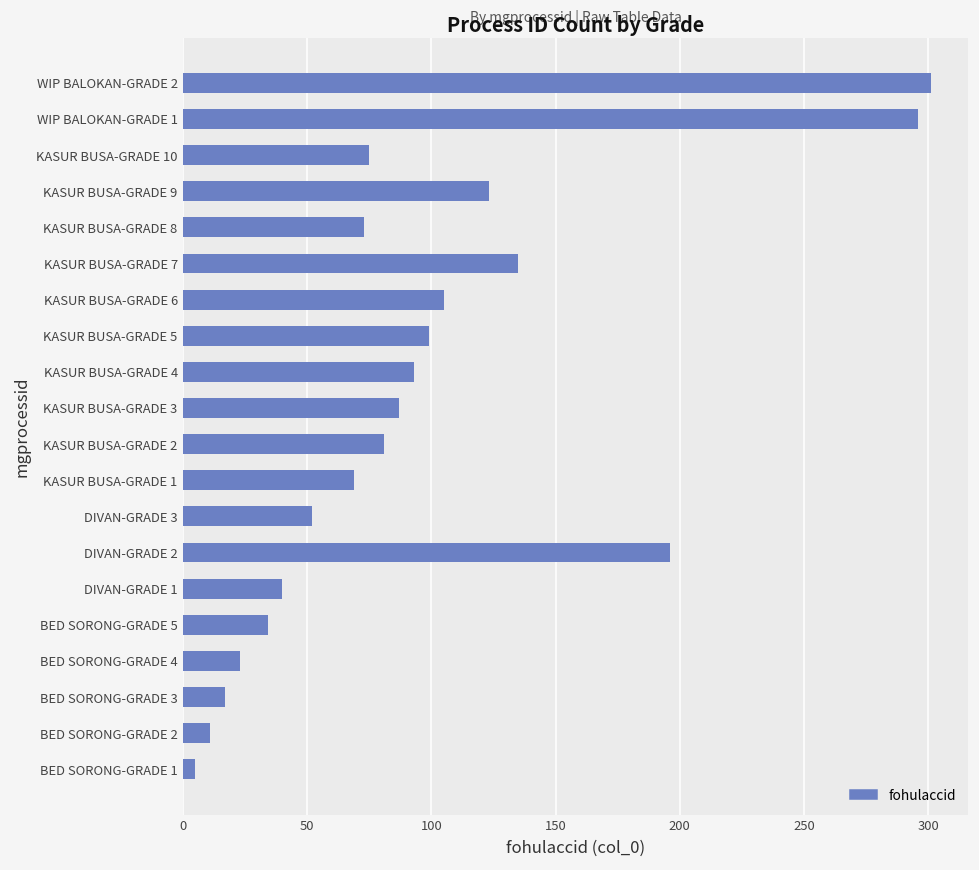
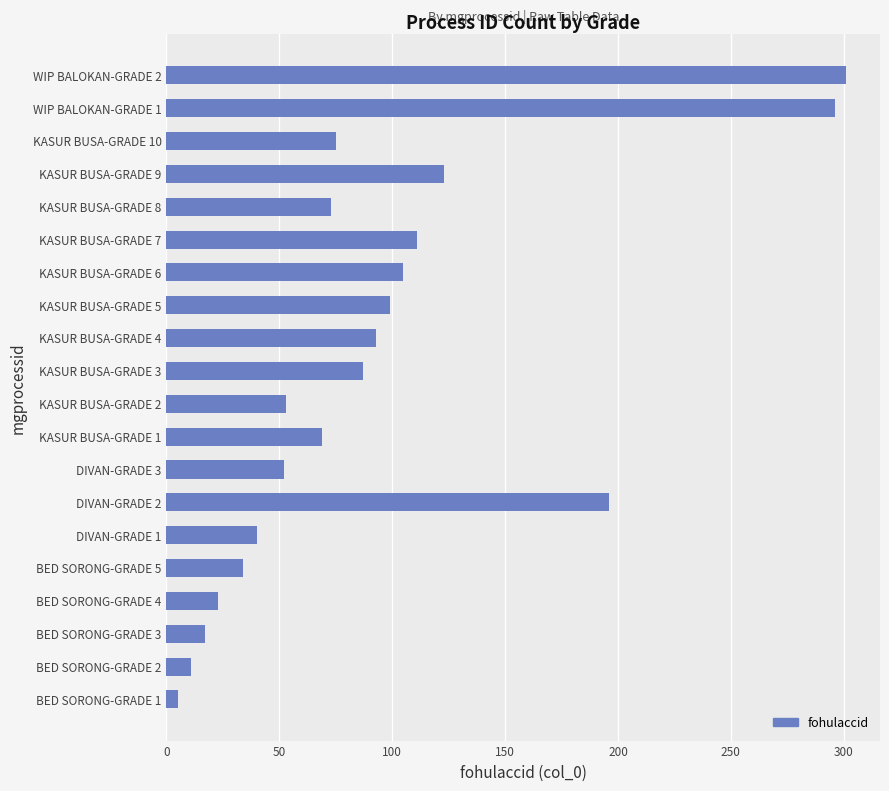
  {
    "WIP BALOKAN-GRADE 2": 301,
    "WIP BALOKAN-GRADE 1": 296,
    "KASUR BUSA-GRADE 10": 75,
    "KASUR BUSA-GRADE 9": 123,
    "KASUR BUSA-GRADE 8": 73,
-   "KASUR BUSA-GRADE 7": 135,
+   "KASUR BUSA-GRADE 7": 111,
    "KASUR BUSA-GRADE 6": 105,
    "KASUR BUSA-GRADE 5": 99,
    "KASUR BUSA-GRADE 4": 93,
    "KASUR BUSA-GRADE 3": 87,
-   "KASUR BUSA-GRADE 2": 81,
+   "KASUR BUSA-GRADE 2": 53,
    "KASUR BUSA-GRADE 1": 69,
    "DIVAN-GRADE 3": 52,
    "DIVAN-GRADE 2": 196,
    "DIVAN-GRADE 1": 40,
    "BED SORONG-GRADE 5": 34,
    "BED SORONG-GRADE 4": 23,
    "BED SORONG-GRADE 3": 17,
    "BED SORONG-GRADE 2": 11,
    "BED SORONG-GRADE 1": 5
  }
